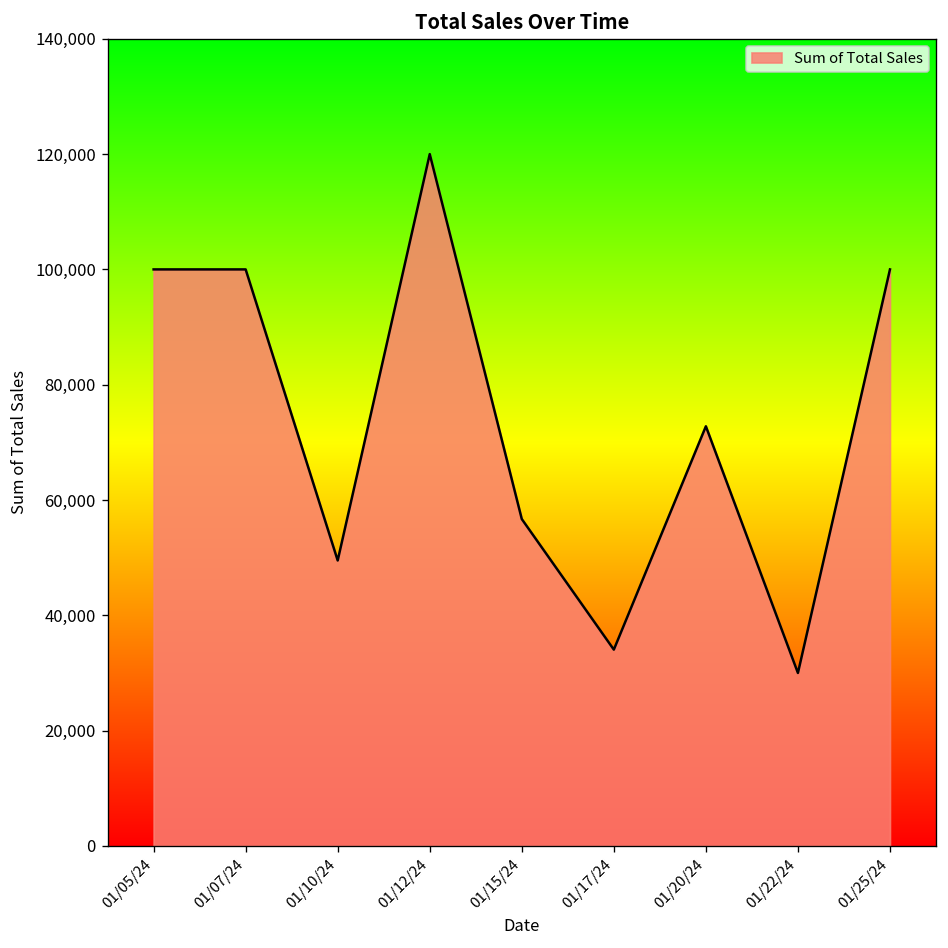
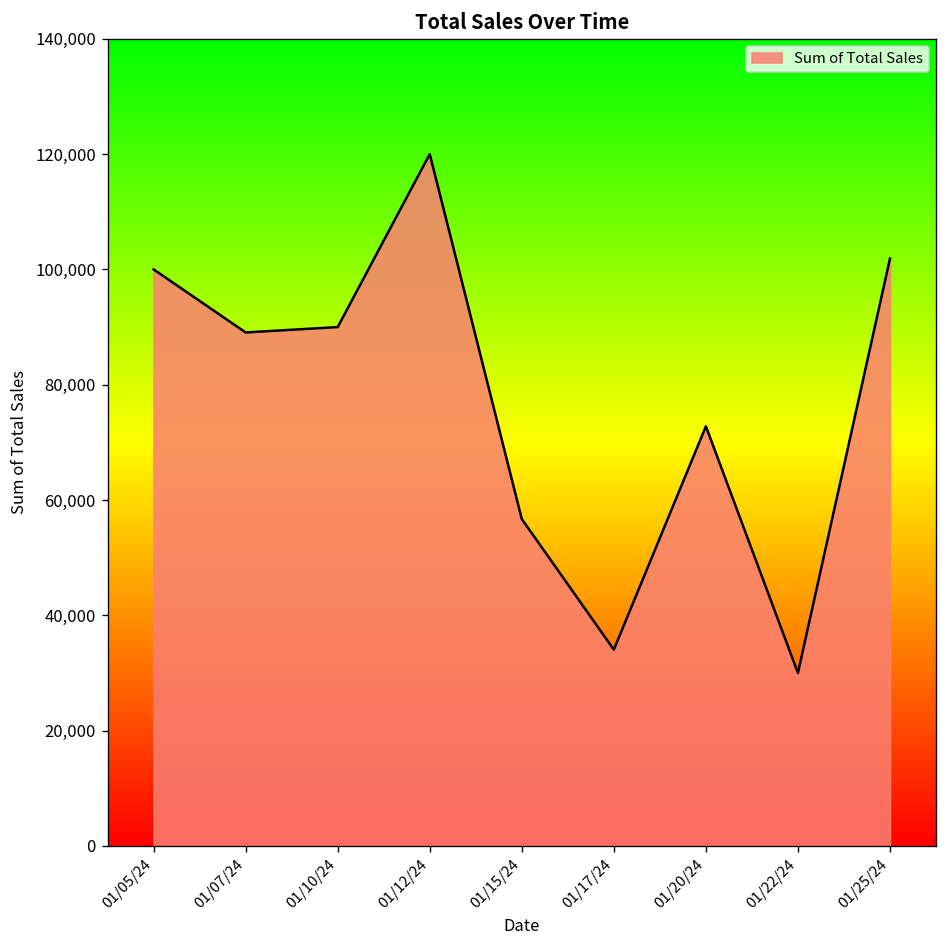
  {
    "01/05/24": "100,000",
-   "01/07/24": "100,000",
-   "01/10/24": "50,000",
+   "01/07/24": "89,000",
+   "01/10/24": "90,000",
    "01/12/24": "120,000",
    "01/15/24": "57,000",
    "01/17/24": "34,000",
    "01/20/24": "73,000",
    "01/22/24": "30,000",
-   "01/25/24": "100,000"
+   "01/25/24": "102,000"
  }
